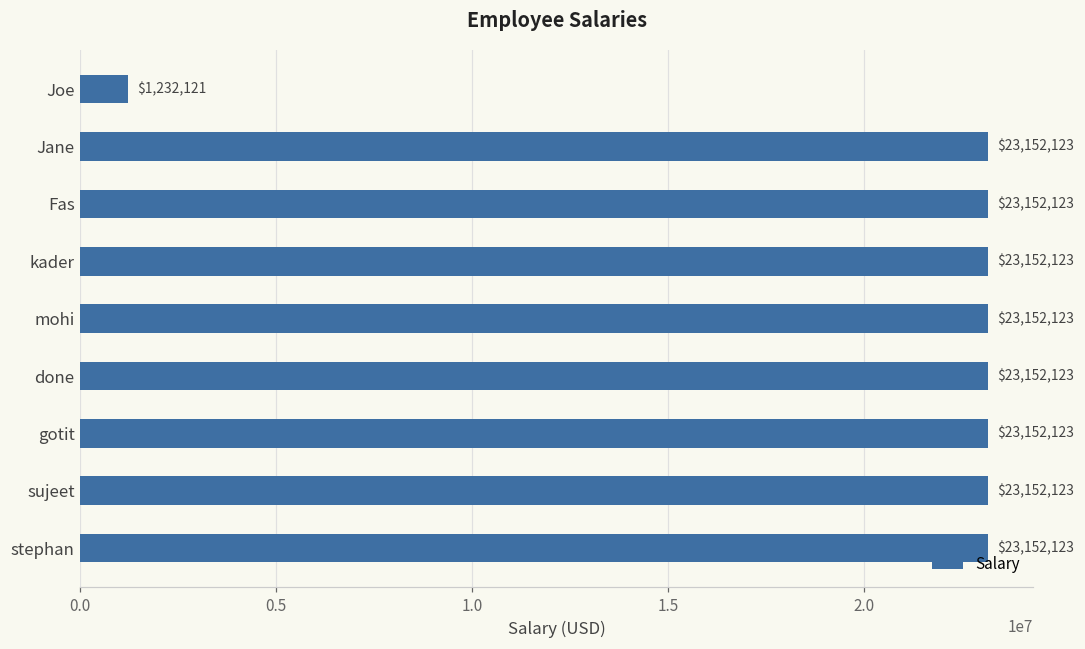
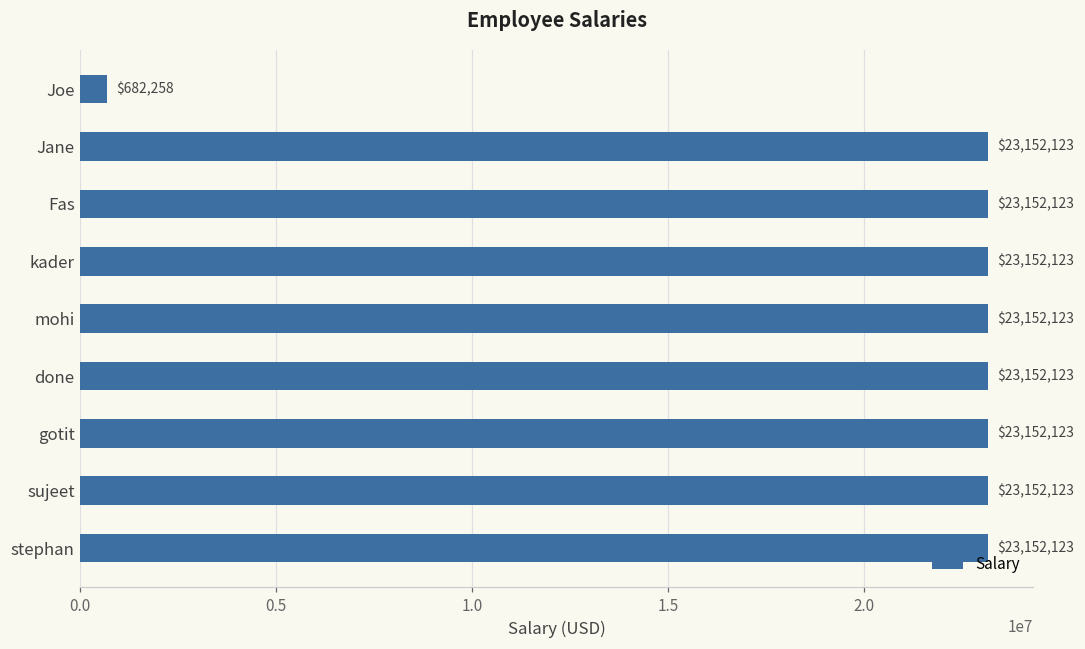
  {
-   "Joe": "$1,232,121",
+   "Joe": "$682,258",
    "Jane": "$23,152,123",
    "Fas": "$23,152,123",
    "kader": "$23,152,123",
    "mohi": "$23,152,123",
    "done": "$23,152,123",
    "gotit": "$23,152,123",
    "sujeet": "$23,152,123",
    "stephan": "$23,152,123"
  }
